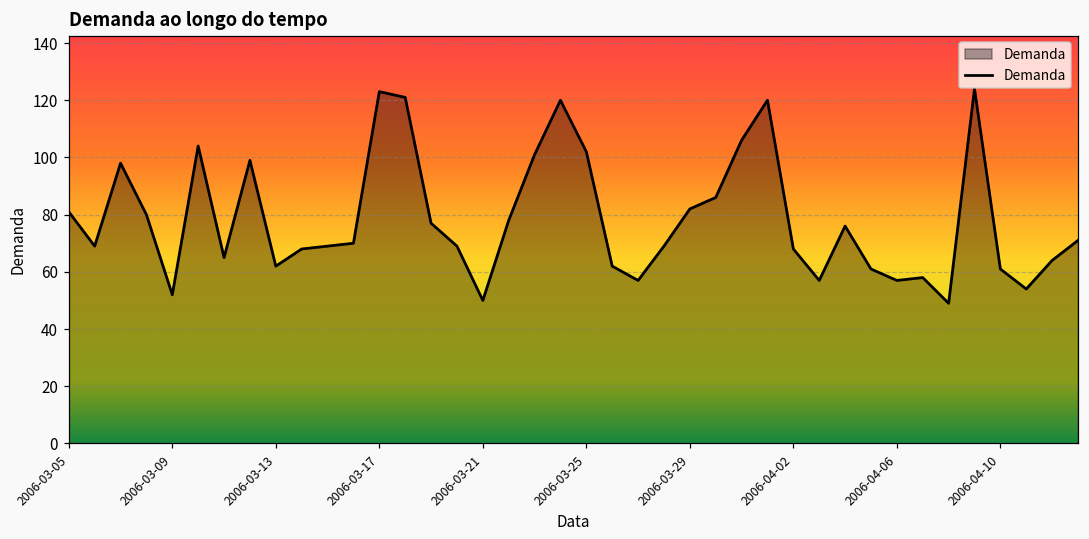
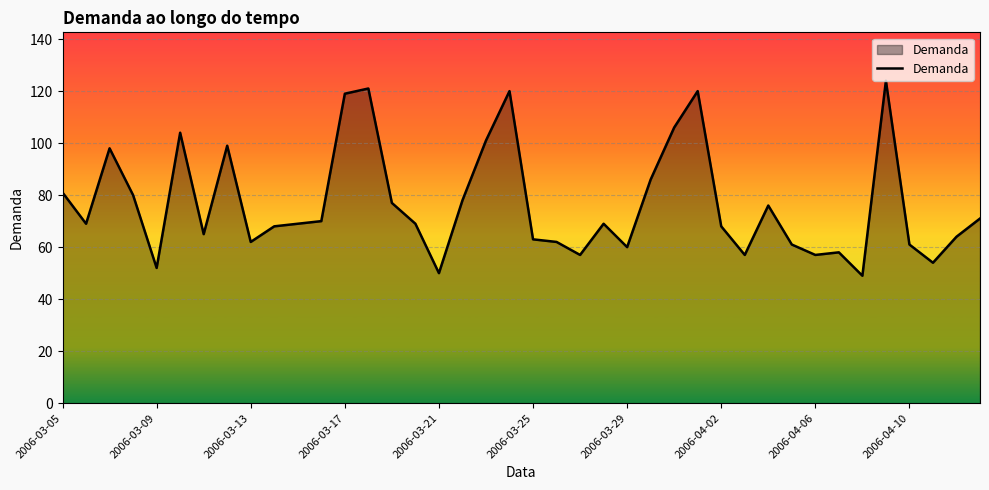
  {
    "2006-03-05": 81,
    "2006-03-09": 52,
    "2006-03-13": 62,
-   "2006-03-17": 123,
+   "2006-03-17": 119,
    "2006-03-21": 50,
-   "2006-03-25": 102,
-   "2006-03-29": 82,
+   "2006-03-25": 63,
+   "2006-03-29": 60,
    "2006-04-02": 68,
    "2006-04-06": 57,
    "2006-04-10": 61
  }
